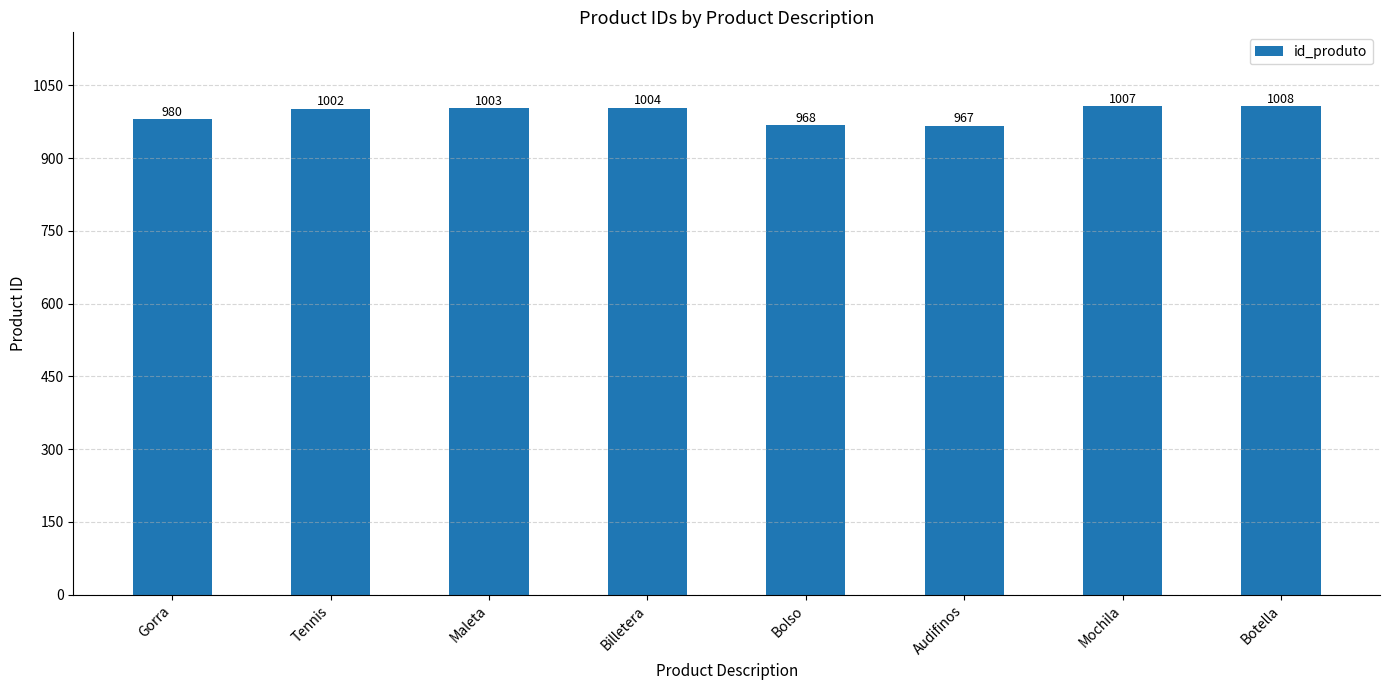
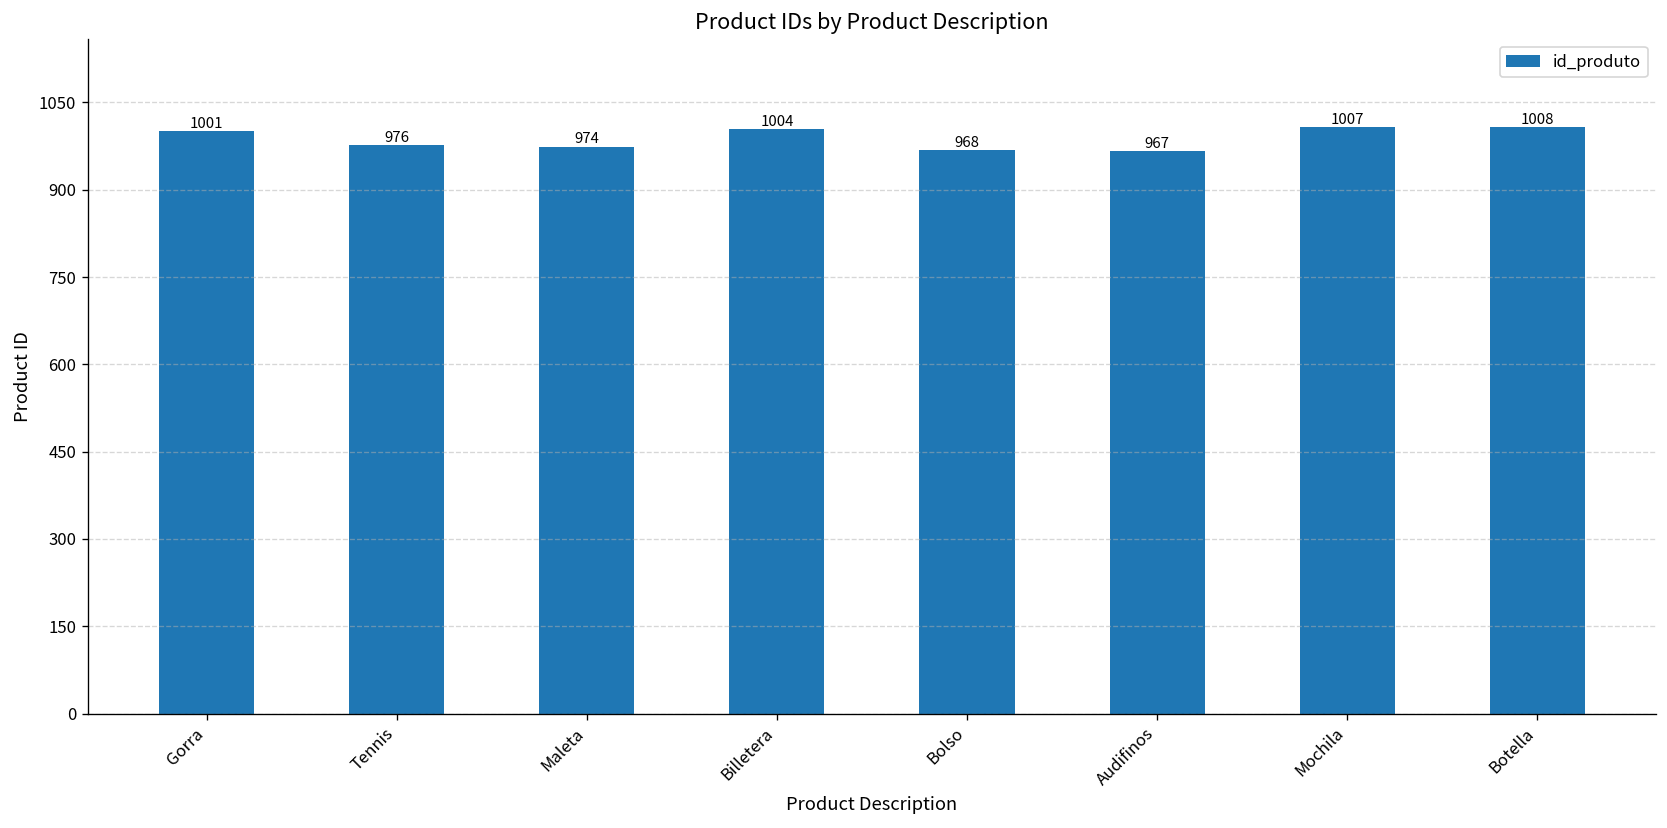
  {
-   "Gorra": 980,
-   "Tennis": 1002,
-   "Maleta": 1003,
+   "Gorra": 1001,
+   "Tennis": 976,
+   "Maleta": 974,
    "Billetera": 1004,
    "Bolso": 968,
    "Audifinos": 967,
    "Mochila": 1007,
    "Botella": 1008
  }
